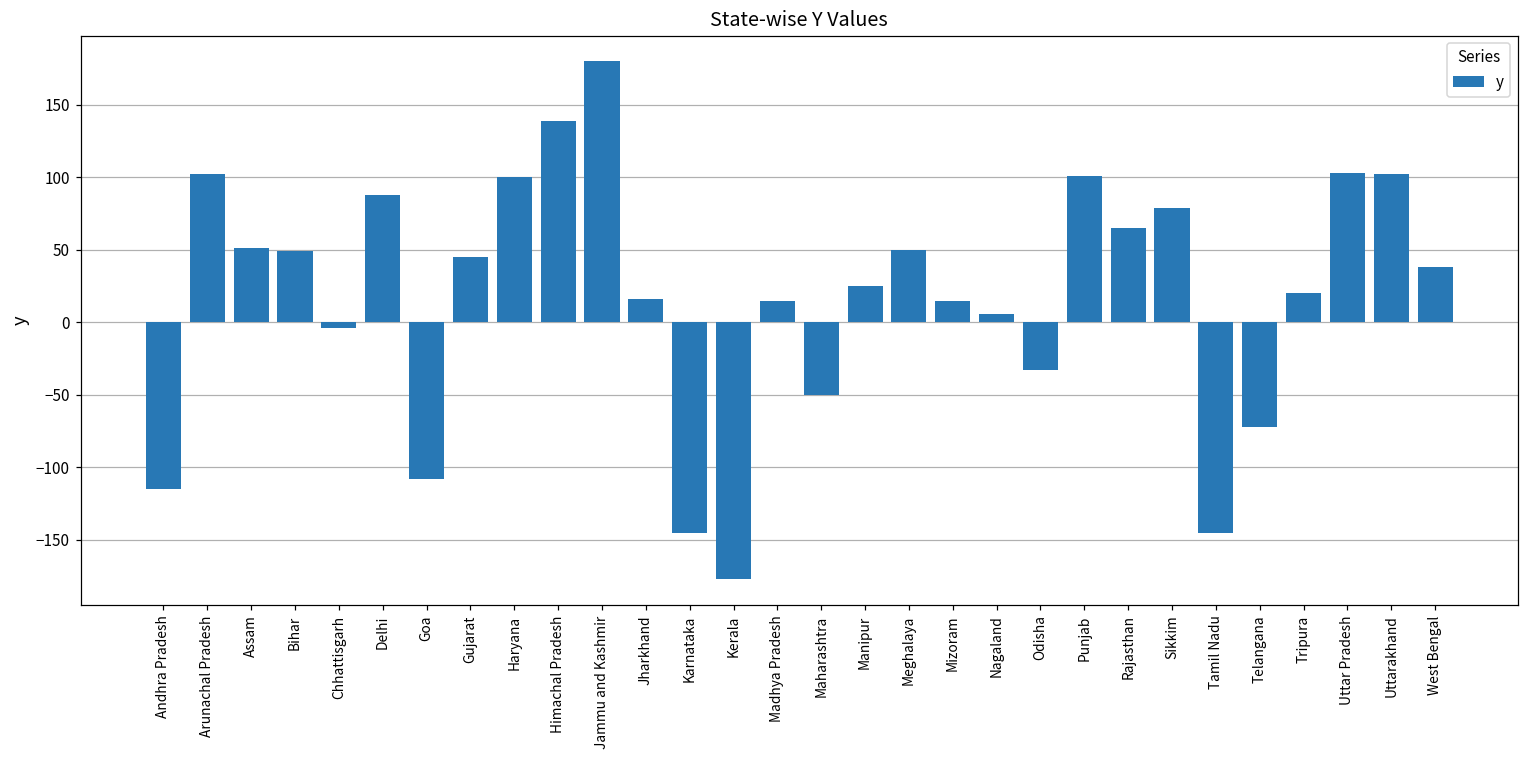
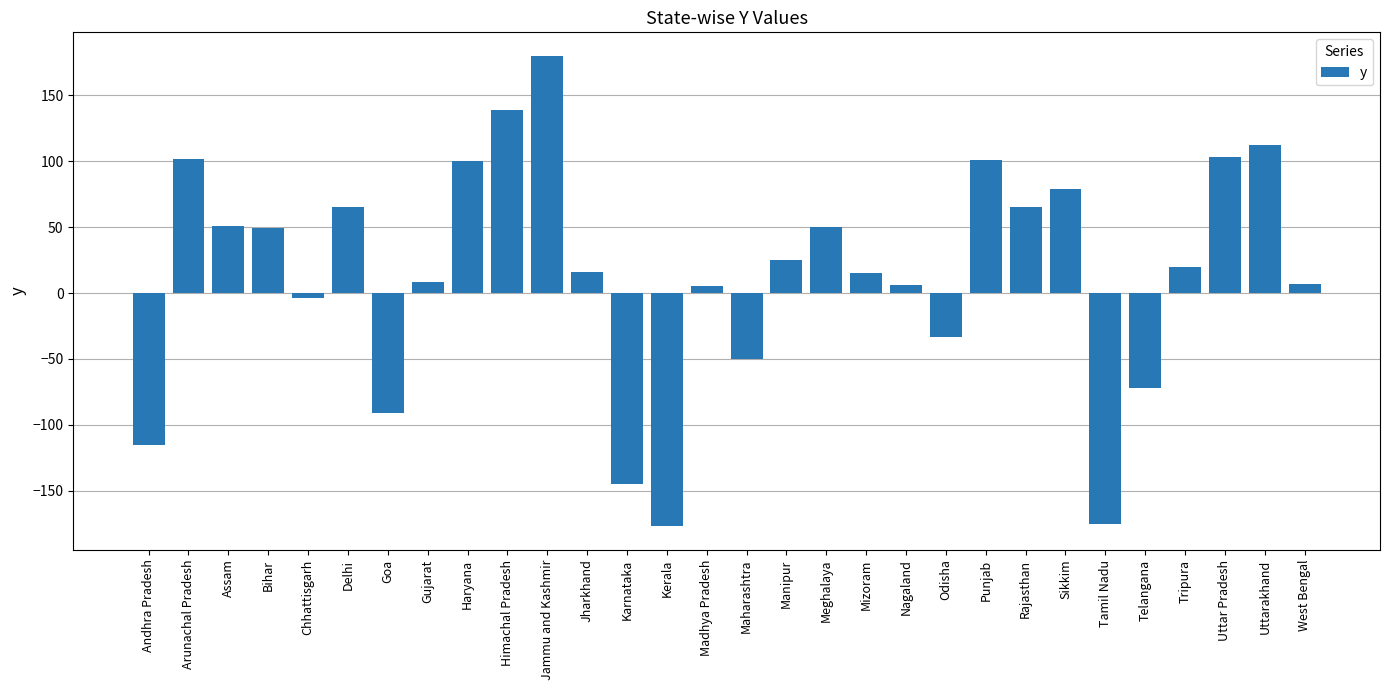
  {
    "Andhra Pradesh": -115,
    "Arunachal Pradesh": 102,
    "Assam": 51,
    "Bihar": 49,
    "Chhattisgarh": -4,
-   "Delhi": 88,
-   "Goa": -108,
-   "Gujarat": 45,
+   "Delhi": 65,
+   "Goa": -91,
+   "Gujarat": 8,
    "Haryana": 100,
    "Himachal Pradesh": 139,
    "Jammu and Kashmir": 180,
    "Jharkhand": 16,
    "Karnataka": -145,
    "Kerala": -177,
-   "Madhya Pradesh": 15,
+   "Madhya Pradesh": 5,
    "Maharashtra": -50,
    "Manipur": 25,
    "Meghalaya": 50,
    "Mizoram": 15,
    "Nagaland": 6,
    "Odisha": -33,
    "Punjab": 101,
    "Rajasthan": 65,
    "Sikkim": 79,
-   "Tamil Nadu": -145,
+   "Tamil Nadu": -175,
    "Telangana": -72,
    "Tripura": 20,
    "Uttar Pradesh": 103,
-   "Uttarakhand": 102,
-   "West Bengal": 38
+   "Uttarakhand": 112,
+   "West Bengal": 7
  }
